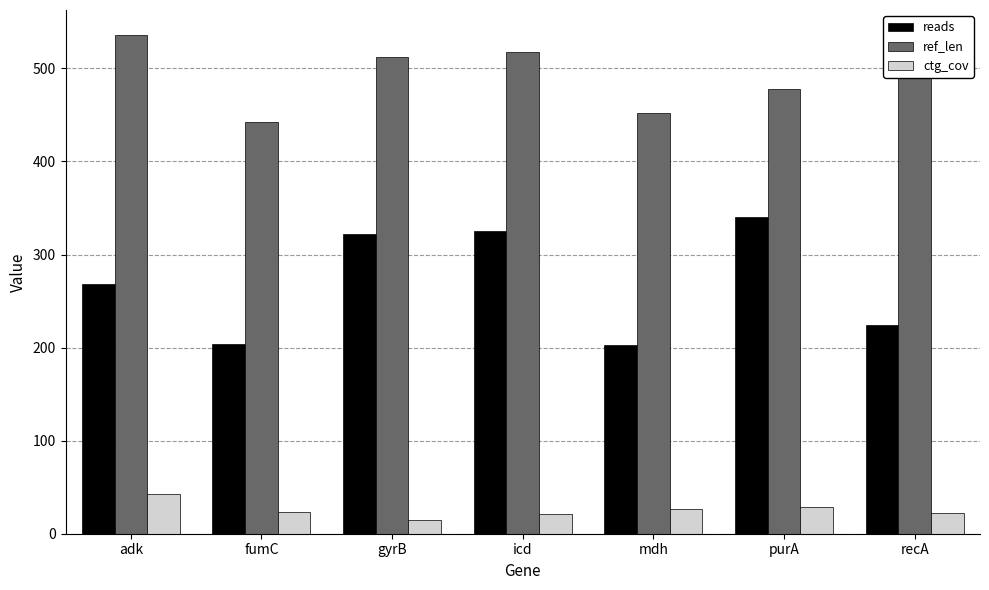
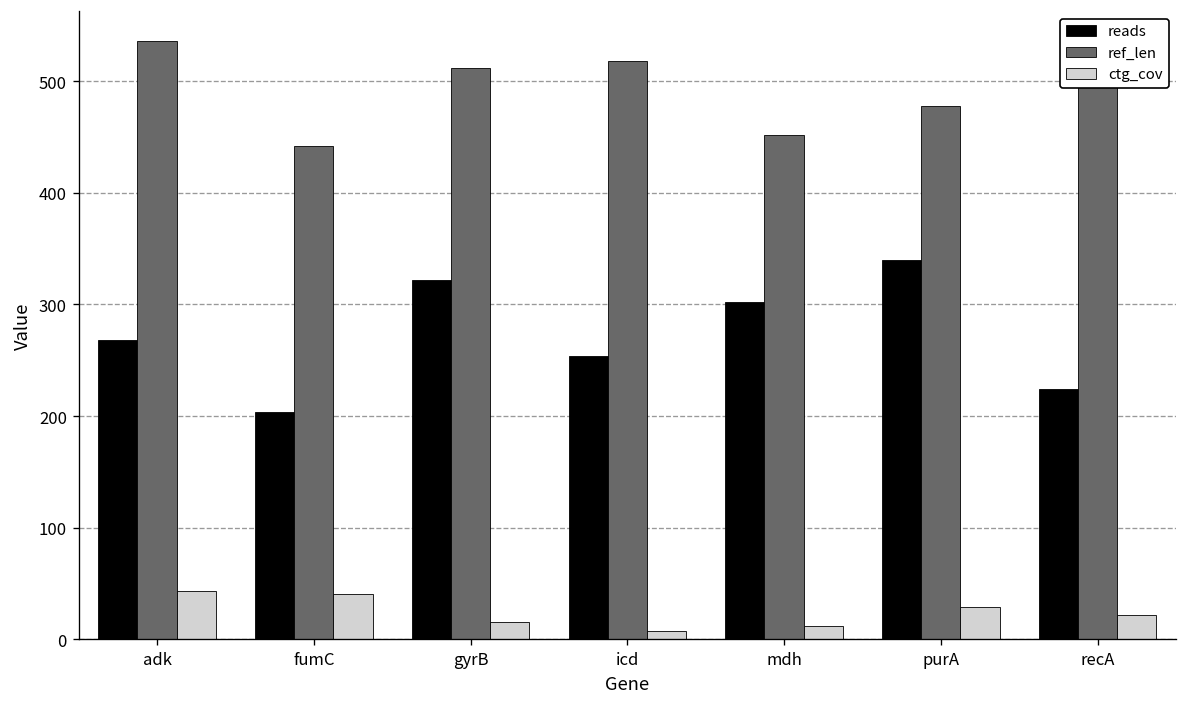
  {
    "reads": {
      "adk": 270,
      "fumC": 200,
      "gyrB": 320,
-     "icd": 330,
-     "mdh": 200,
+     "icd": 250,
+     "mdh": 300,
      "purA": 340,
      "recA": 220
    },
    "ref_len": {
      "adk": 540,
      "fumC": 440,
      "gyrB": 510,
      "icd": 520,
      "mdh": 450,
      "purA": 480
    },
    "ctg_cov": {
      "adk": 40,
-     "fumC": 20,
+     "fumC": 40,
      "gyrB": 20,
-     "icd": 20,
-     "mdh": 30,
+     "icd": 10,
+     "mdh": 10,
      "purA": 30,
      "recA": 20
    }
  }
